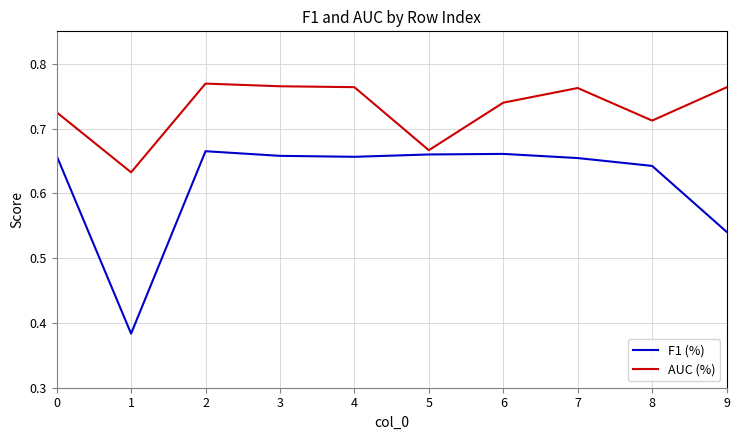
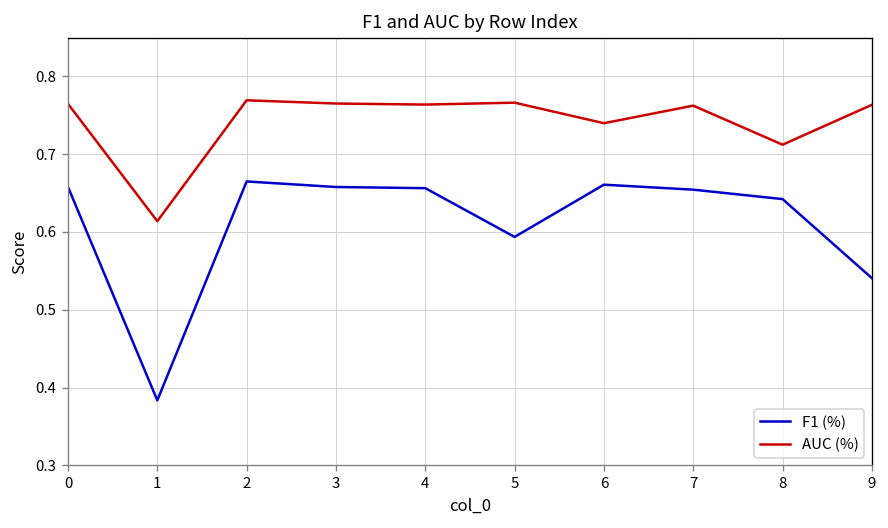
  {
    "F1 (%)": {
      "0": 0.66,
      "1": 0.38,
      "2": 0.66,
      "3": 0.66,
      "4": 0.66,
-     "5": 0.66,
+     "5": 0.59,
      "6": 0.66,
      "7": 0.65,
      "8": 0.64,
      "9": 0.54
    },
    "AUC (%)": {
-     "0": 0.73,
-     "1": 0.63,
+     "0": 0.76,
+     "1": 0.61,
      "2": 0.77,
      "3": 0.77,
      "4": 0.76,
-     "5": 0.67,
+     "5": 0.77,
      "6": 0.74,
      "7": 0.76,
      "8": 0.71,
      "9": 0.76
    }
  }
